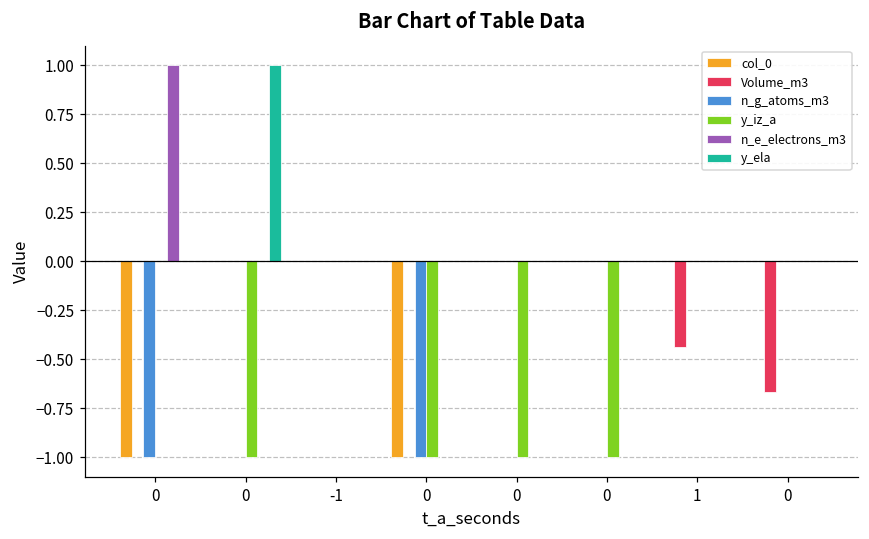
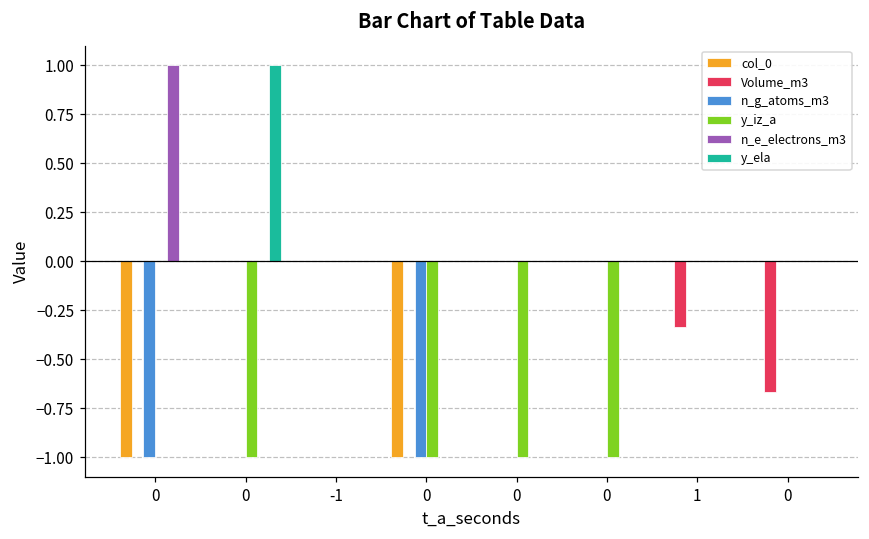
  {
    "col_0": {
      "-1": 0.00,
      "1": 0.00
    },
    "Volume_m3": {
      "-1": 0.00,
-     "1": -0.43
+     "1": -0.33
    },
    "n_g_atoms_m3": {
      "-1": 0.00,
      "1": 0.00
    },
    "y_iz_a": {
      "-1": 0.00,
      "1": 0.00
    },
    "n_e_electrons_m3": {
      "-1": 0.00,
      "1": 0.00
    },
    "y_ela": {
      "-1": 0.00,
      "1": 0.00
    }
  }
